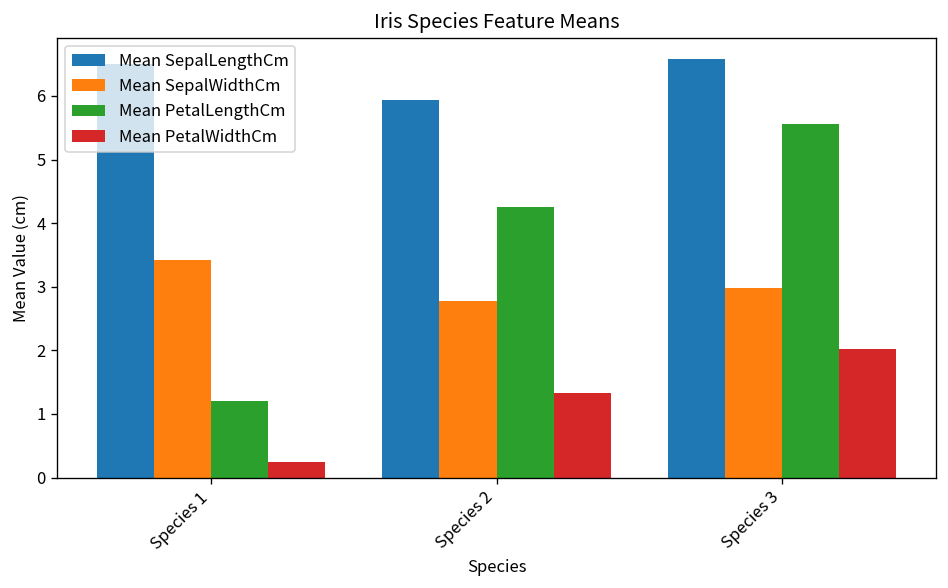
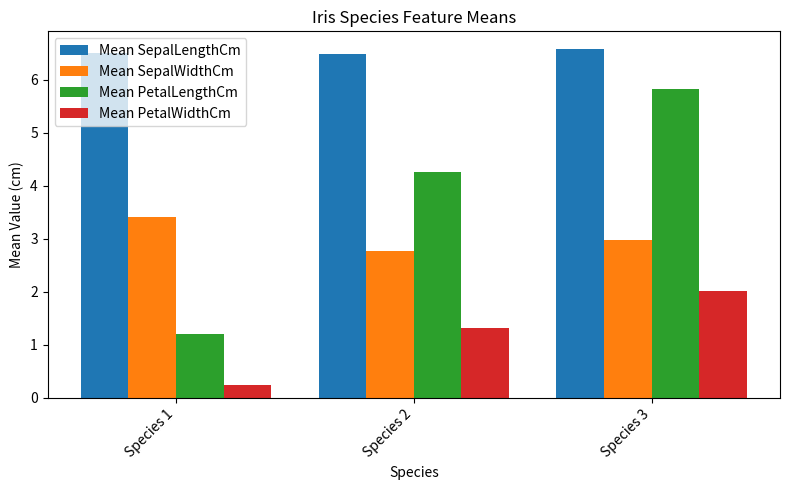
  {
    "Mean SepalLengthCm": {
-     "Species 2": 5.9,
+     "Species 2": 6.5,
      "Species 3": 6.6
    },
    "Mean SepalWidthCm": {
      "Species 1": 3.4,
      "Species 2": 2.8,
      "Species 3": 3.0
    },
    "Mean PetalLengthCm": {
      "Species 1": 1.2,
      "Species 2": 4.3,
-     "Species 3": 5.6
+     "Species 3": 5.8
    },
    "Mean PetalWidthCm": {
      "Species 1": 0.2,
      "Species 2": 1.3,
      "Species 3": 2.0
    }
  }
